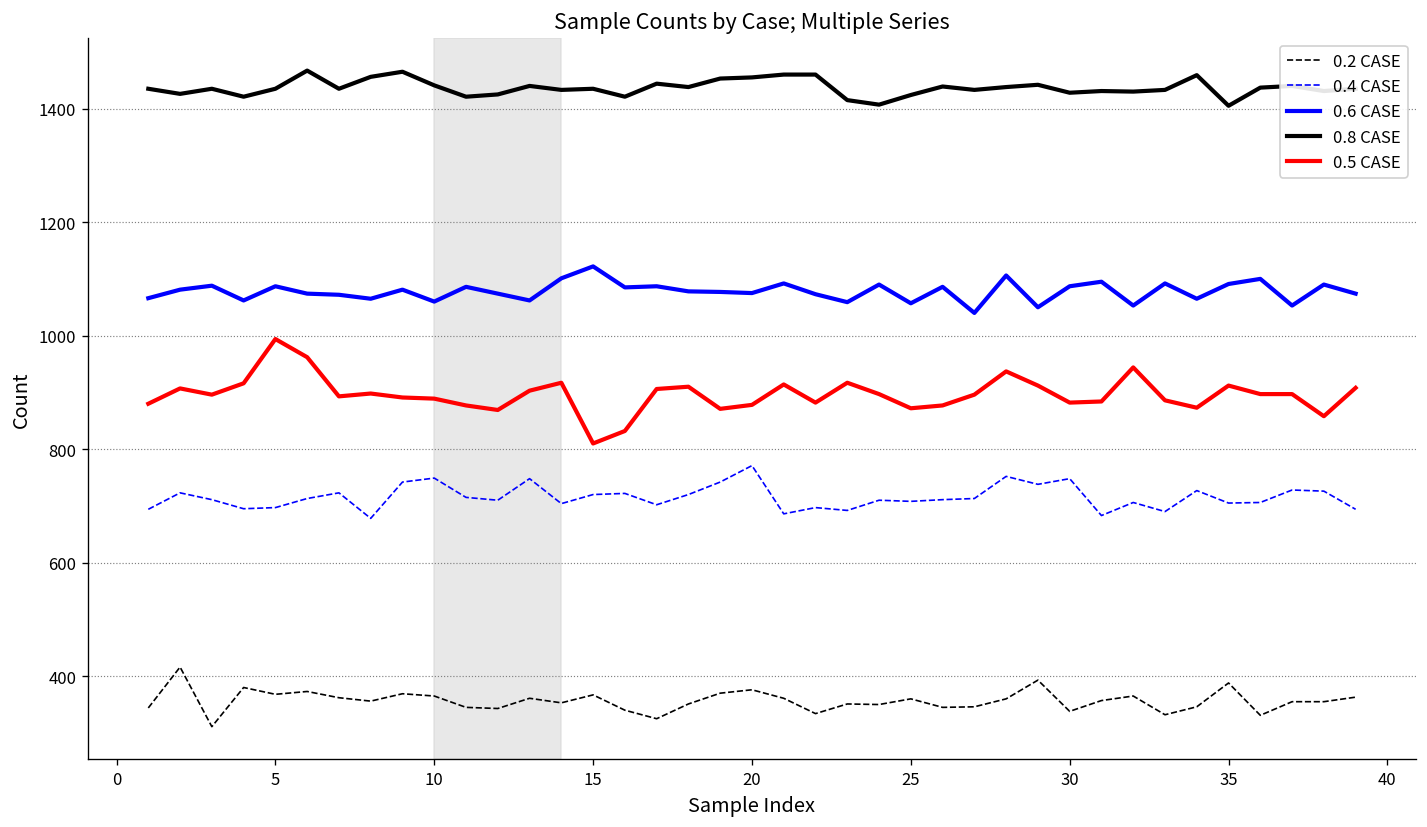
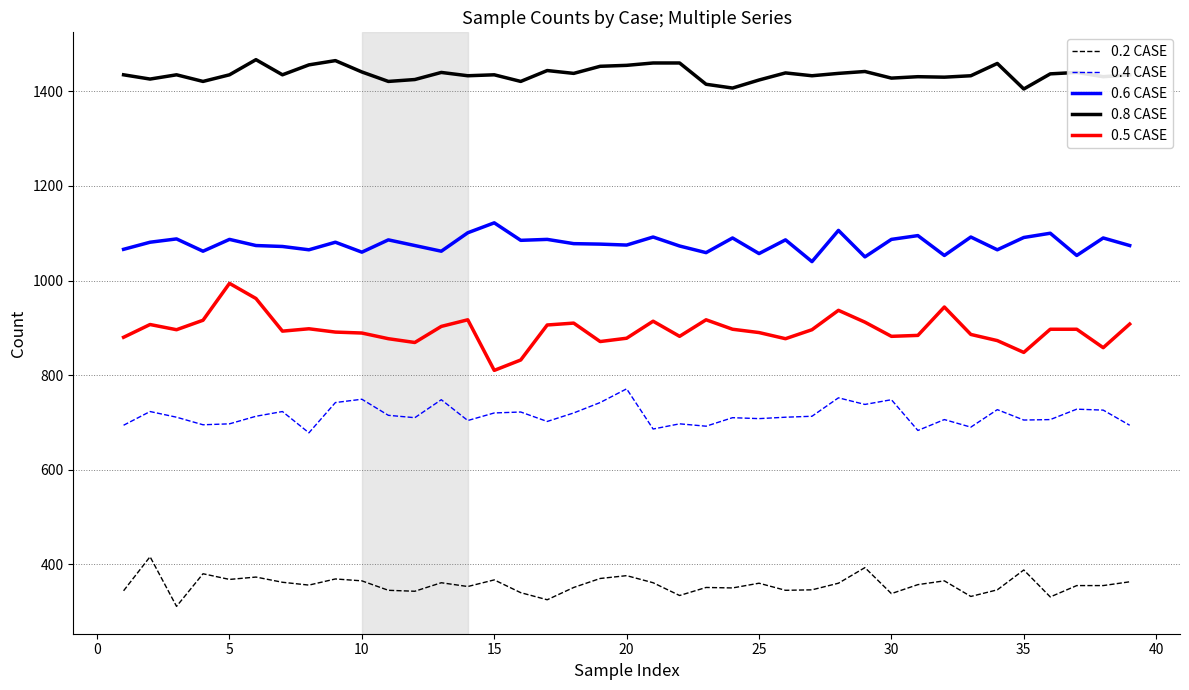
  {
    "0.5 CASE": {
      "5": 990,
      "10": 890,
      "15": 810,
      "20": 880,
-     "25": 870,
+     "25": 890,
      "30": 880,
-     "35": 910
+     "35": 850
    }
  }
